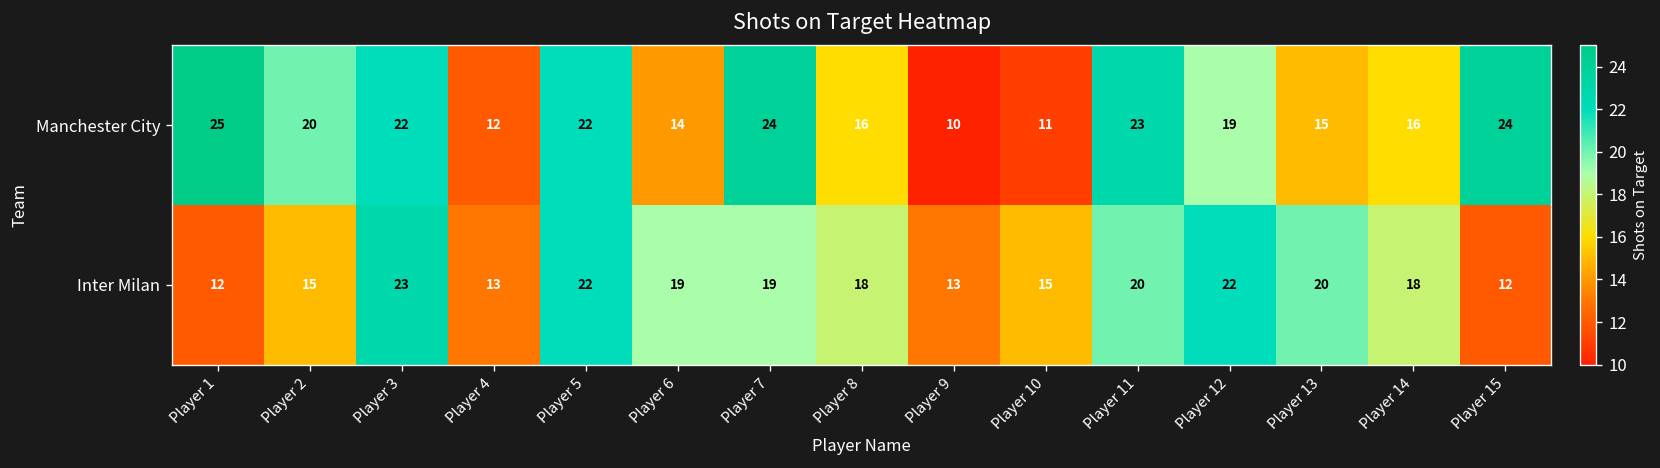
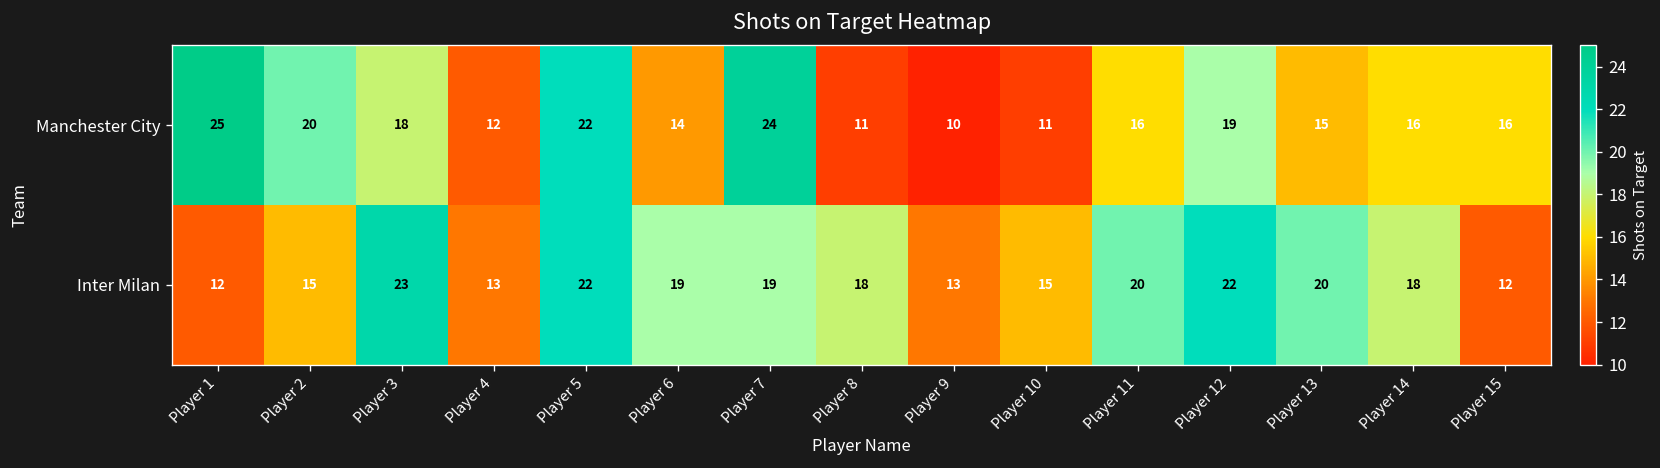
  {
    "Manchester City": {
      "Player 1": 25,
      "Player 2": 20,
-     "Player 3": 22,
+     "Player 3": 18,
      "Player 4": 12,
      "Player 5": 22,
      "Player 6": 14,
      "Player 7": 24,
-     "Player 8": 16,
+     "Player 8": 11,
      "Player 9": 10,
      "Player 10": 11,
-     "Player 11": 23,
+     "Player 11": 16,
      "Player 12": 19,
      "Player 13": 15,
      "Player 14": 16,
-     "Player 15": 24
+     "Player 15": 16
    },
    "Inter Milan": {
      "Player 1": 12,
      "Player 2": 15,
      "Player 3": 23,
      "Player 4": 13,
      "Player 5": 22,
      "Player 6": 19,
      "Player 7": 19,
      "Player 8": 18,
      "Player 9": 13,
      "Player 10": 15,
      "Player 11": 20,
      "Player 12": 22,
      "Player 13": 20,
      "Player 14": 18,
      "Player 15": 12
    }
  }
